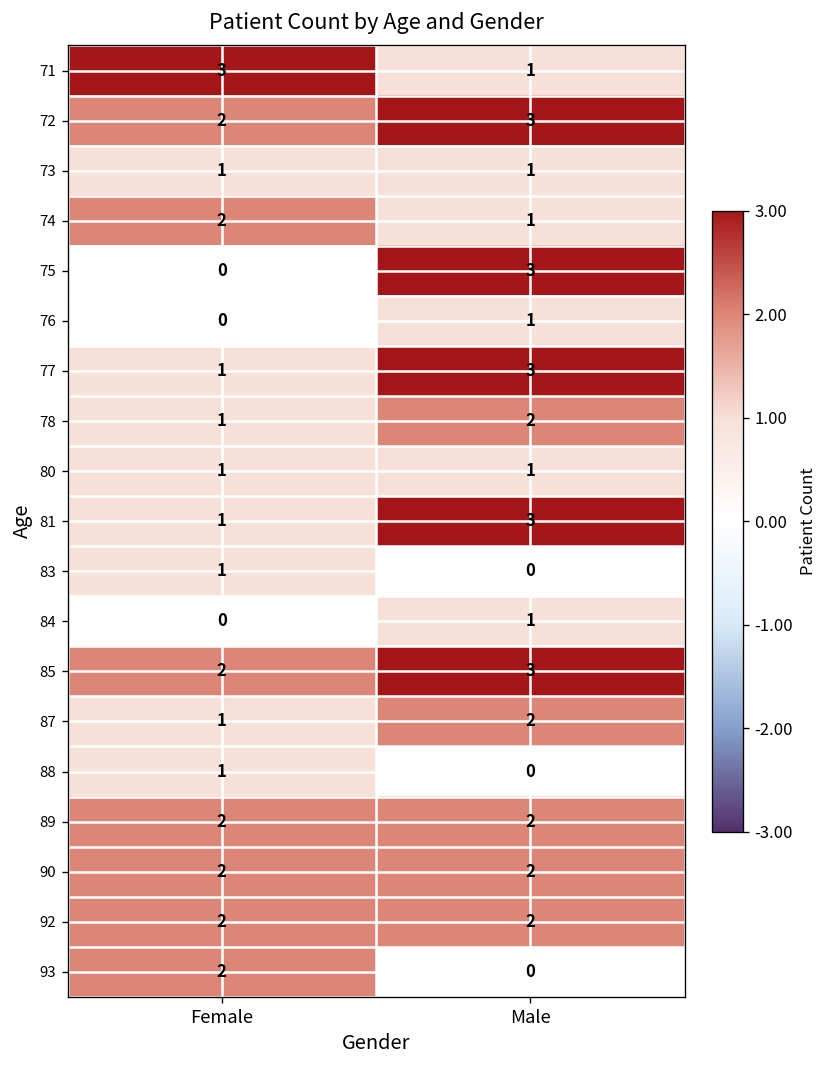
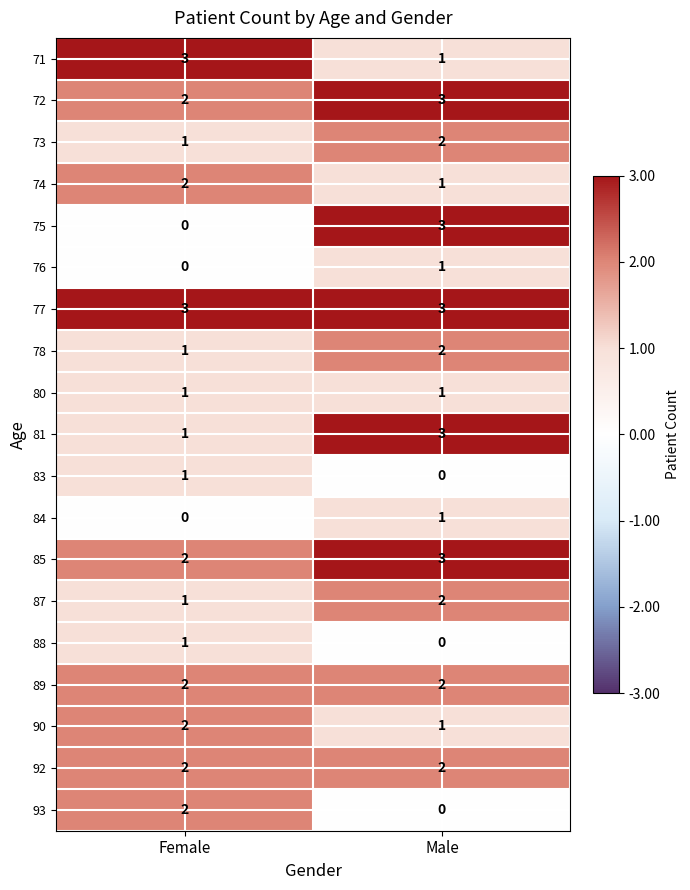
  {
    "71": {
      "Female": 3,
      "Male": 1
    },
    "72": {
      "Female": 2,
      "Male": 3
    },
    "73": {
      "Female": 1,
-     "Male": 1
+     "Male": 2
    },
    "74": {
      "Female": 2,
      "Male": 1
    },
    "75": {
      "Female": 0,
      "Male": 3
    },
    "76": {
      "Female": 0,
      "Male": 1
    },
    "77": {
-     "Female": 1,
+     "Female": 3,
      "Male": 3
    },
    "78": {
      "Female": 1,
      "Male": 2
    },
    "80": {
      "Female": 1,
      "Male": 1
    },
    "81": {
      "Female": 1,
      "Male": 3
    },
    "83": {
      "Female": 1,
      "Male": 0
    },
    "84": {
      "Female": 0,
      "Male": 1
    },
    "85": {
      "Female": 2,
      "Male": 3
    },
    "87": {
      "Female": 1,
      "Male": 2
    },
    "88": {
      "Female": 1,
      "Male": 0
    },
    "89": {
      "Female": 2,
      "Male": 2
    },
    "90": {
      "Female": 2,
-     "Male": 2
+     "Male": 1
    },
    "92": {
      "Female": 2,
      "Male": 2
    },
    "93": {
      "Female": 2,
      "Male": 0
    }
  }
